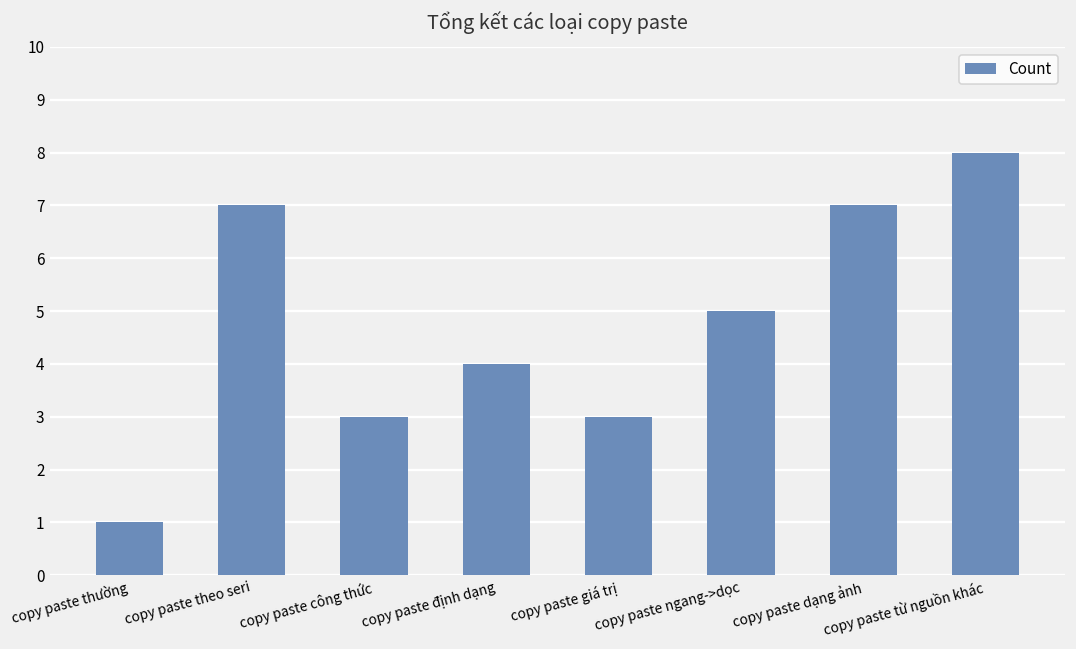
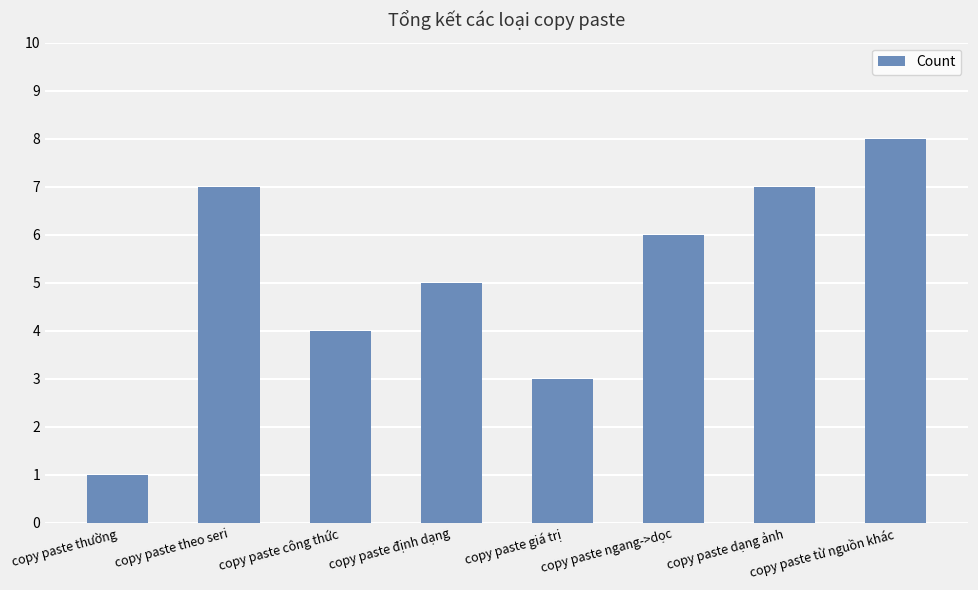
  {
    "copy paste thường": 1,
    "copy paste theo seri": 7,
-   "copy paste công thức": 3,
-   "copy paste định dạng": 4,
+   "copy paste công thức": 4,
+   "copy paste định dạng": 5,
    "copy paste giá trị": 3,
-   "copy paste ngang->dọc": 5,
+   "copy paste ngang->dọc": 6,
    "copy paste dạng ảnh": 7,
    "copy paste từ nguồn khác": 8
  }
